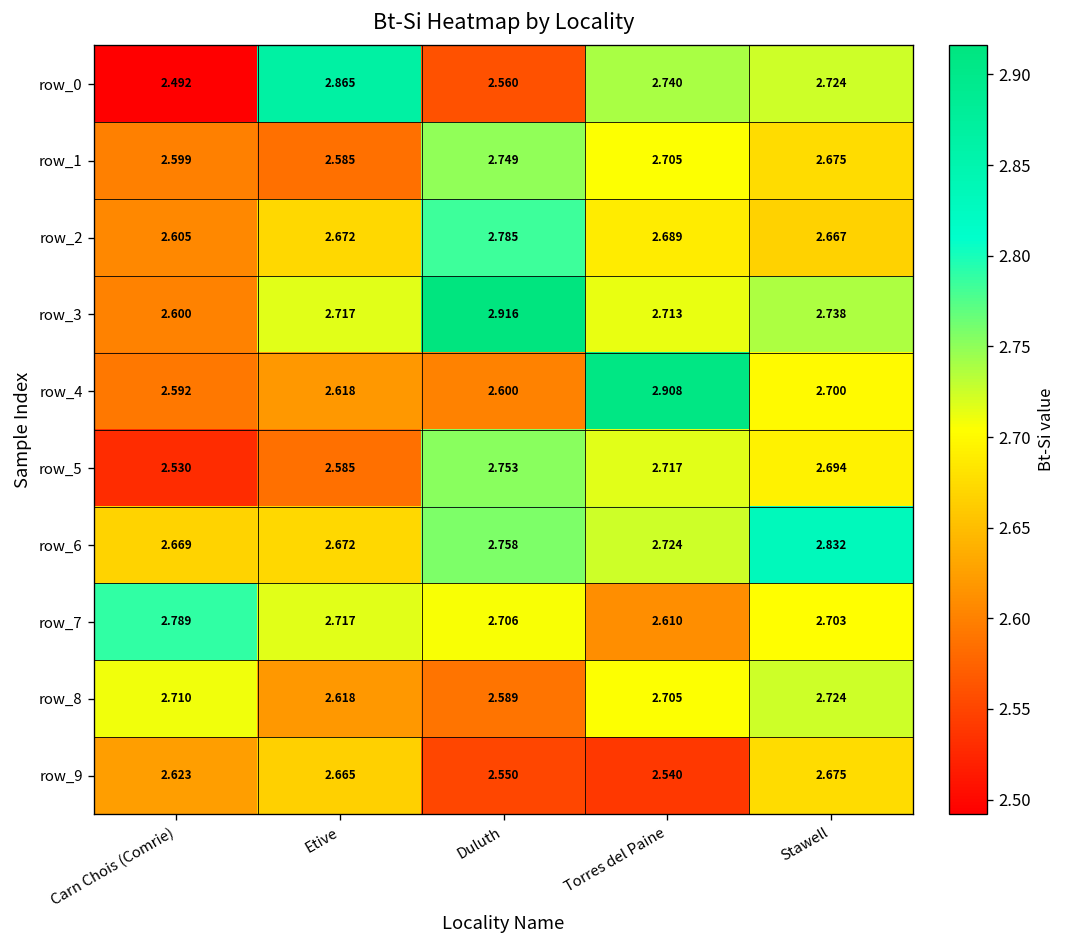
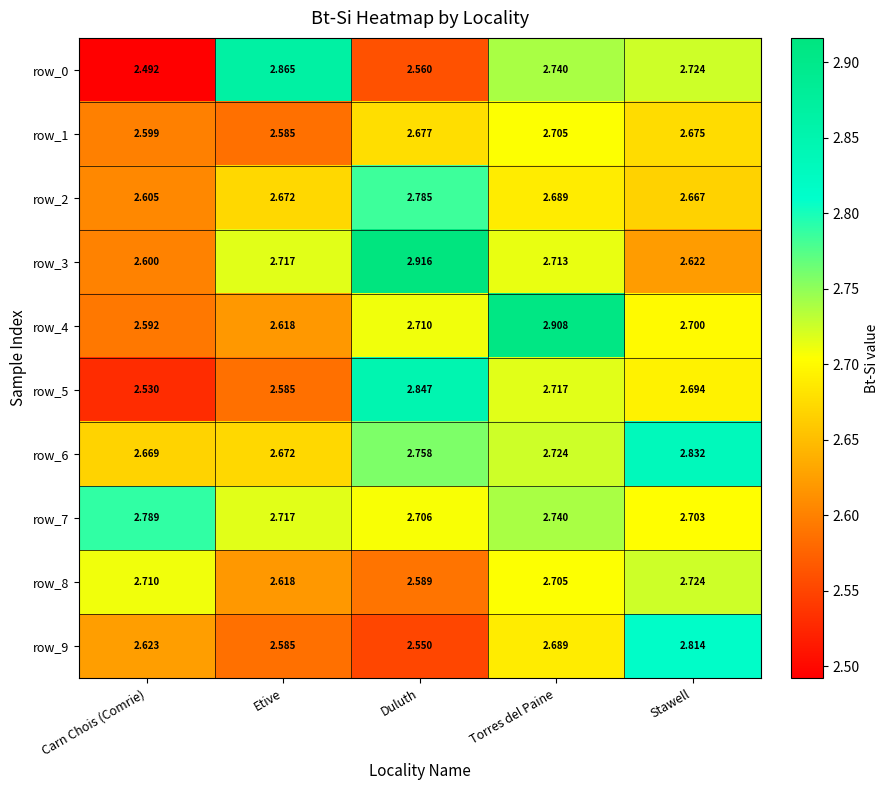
  {
    "row_0": {
      "Carn Chois (Comrie)": 2.492,
      "Etive": 2.865,
      "Duluth": 2.560,
      "Torres del Paine": 2.740,
      "Stawell": 2.724
    },
    "row_1": {
      "Carn Chois (Comrie)": 2.599,
      "Etive": 2.585,
-     "Duluth": 2.749,
+     "Duluth": 2.677,
      "Torres del Paine": 2.705,
      "Stawell": 2.675
    },
    "row_2": {
      "Carn Chois (Comrie)": 2.605,
      "Etive": 2.672,
      "Duluth": 2.785,
      "Torres del Paine": 2.689,
      "Stawell": 2.667
    },
    "row_3": {
      "Carn Chois (Comrie)": 2.600,
      "Etive": 2.717,
      "Duluth": 2.916,
      "Torres del Paine": 2.713,
-     "Stawell": 2.738
+     "Stawell": 2.622
    },
    "row_4": {
      "Carn Chois (Comrie)": 2.592,
      "Etive": 2.618,
-     "Duluth": 2.600,
+     "Duluth": 2.710,
      "Torres del Paine": 2.908,
      "Stawell": 2.700
    },
    "row_5": {
      "Carn Chois (Comrie)": 2.530,
      "Etive": 2.585,
-     "Duluth": 2.753,
+     "Duluth": 2.847,
      "Torres del Paine": 2.717,
      "Stawell": 2.694
    },
    "row_6": {
      "Carn Chois (Comrie)": 2.669,
      "Etive": 2.672,
      "Duluth": 2.758,
      "Torres del Paine": 2.724,
      "Stawell": 2.832
    },
    "row_7": {
      "Carn Chois (Comrie)": 2.789,
      "Etive": 2.717,
      "Duluth": 2.706,
-     "Torres del Paine": 2.610,
+     "Torres del Paine": 2.740,
      "Stawell": 2.703
    },
    "row_8": {
      "Carn Chois (Comrie)": 2.710,
      "Etive": 2.618,
      "Duluth": 2.589,
      "Torres del Paine": 2.705,
      "Stawell": 2.724
    },
    "row_9": {
      "Carn Chois (Comrie)": 2.623,
-     "Etive": 2.665,
+     "Etive": 2.585,
      "Duluth": 2.550,
-     "Torres del Paine": 2.540,
-     "Stawell": 2.675
+     "Torres del Paine": 2.689,
+     "Stawell": 2.814
    }
  }
